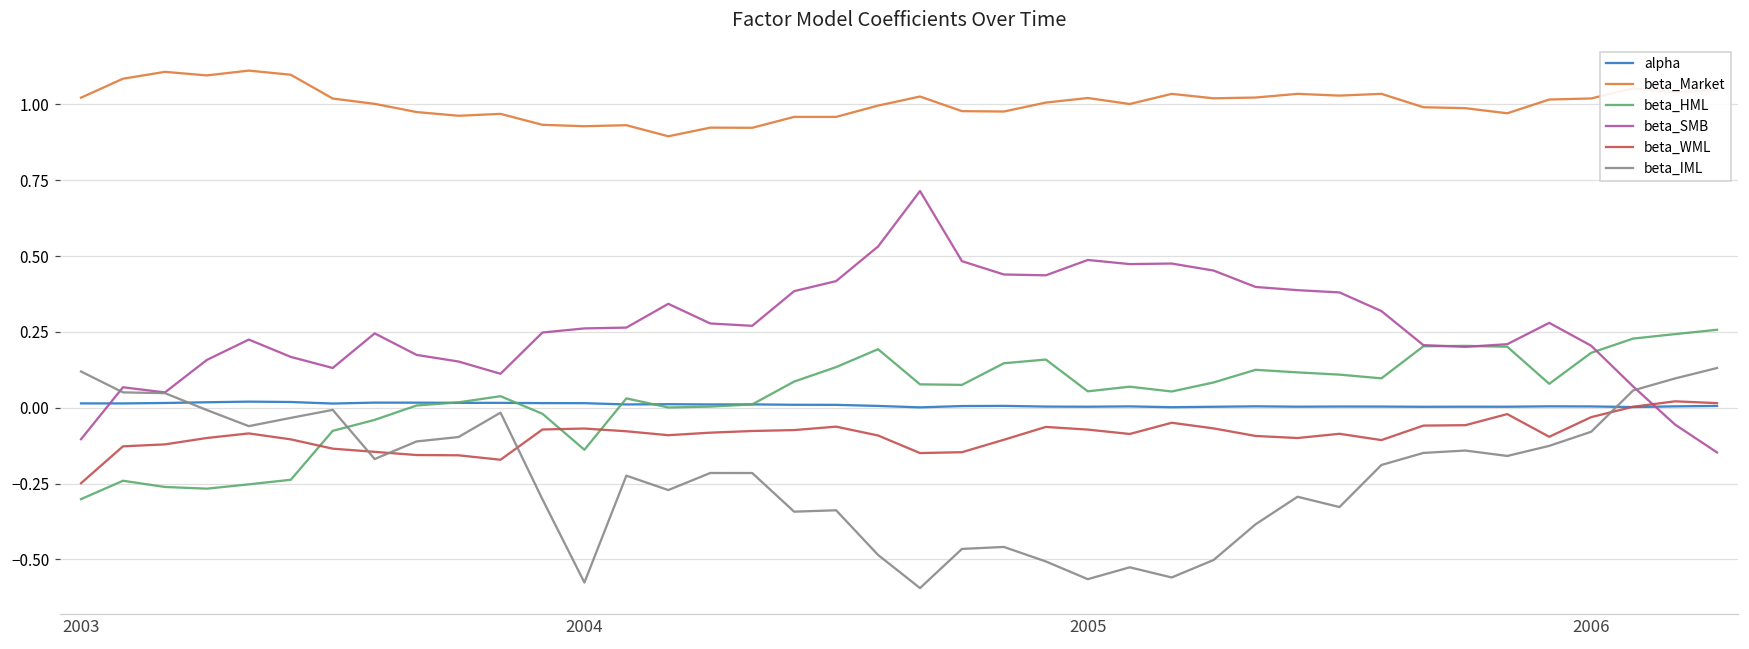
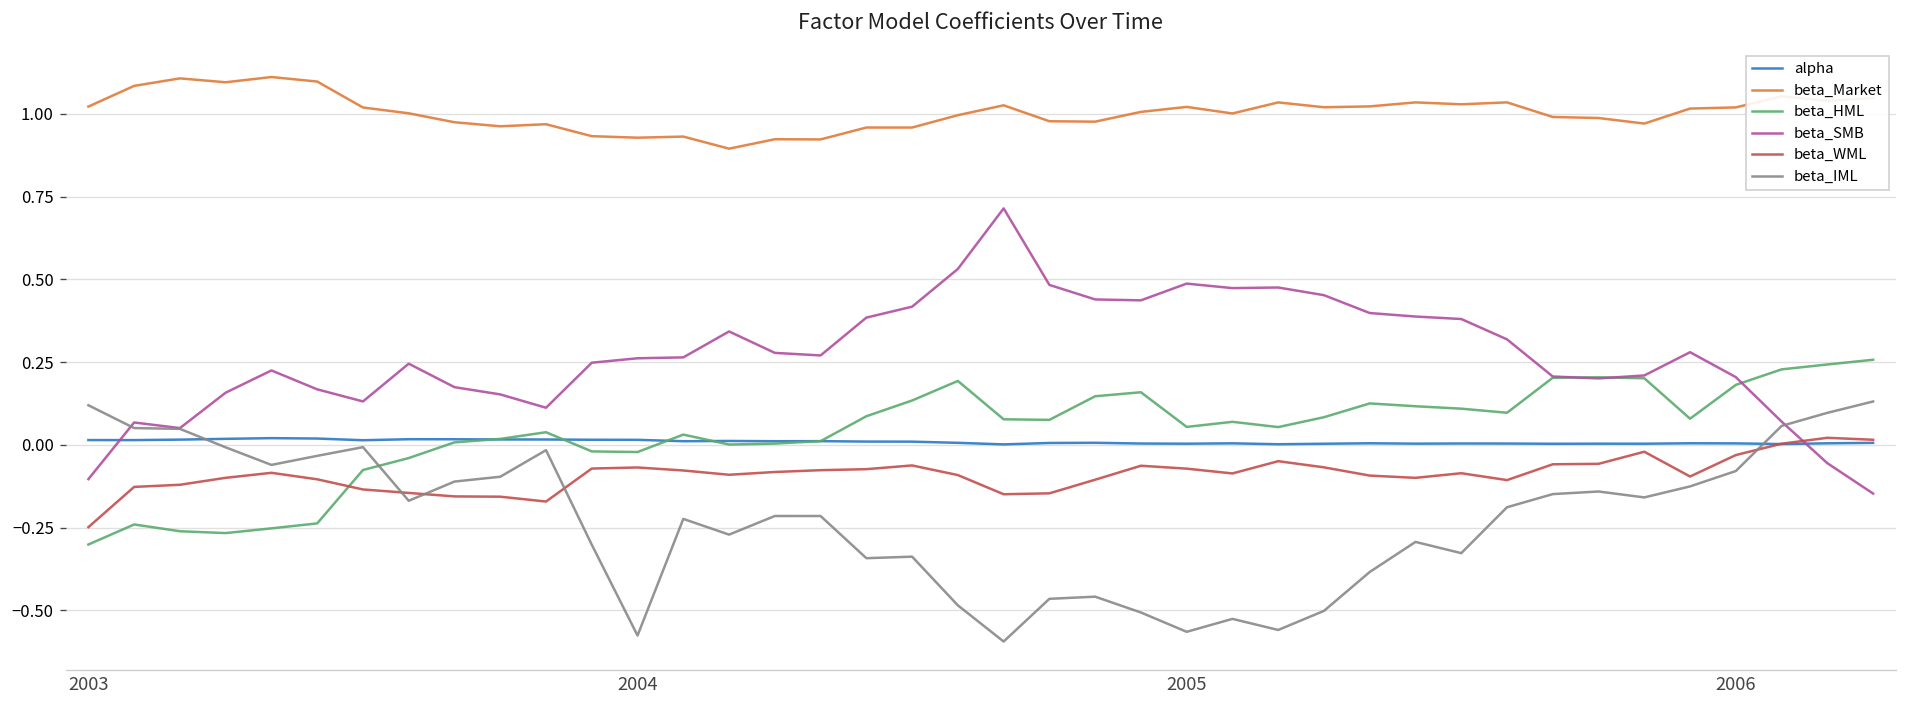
  {
    "alpha": {
      "2003": 0.01,
      "2004": 0.02,
      "2005": 0.00,
      "2006": 0.00
    },
    "beta_HML": {
      "2003": -0.30,
-     "2004": -0.14,
+     "2004": -0.02,
      "2005": 0.05,
      "2006": 0.18
    },
    "beta_SMB": {
      "2003": -0.10,
      "2004": 0.26,
      "2005": 0.49,
      "2006": 0.20
    },
    "beta_IML": {
      "2003": 0.12,
      "2004": -0.58,
      "2005": -0.57,
      "2006": -0.08
    }
  }
